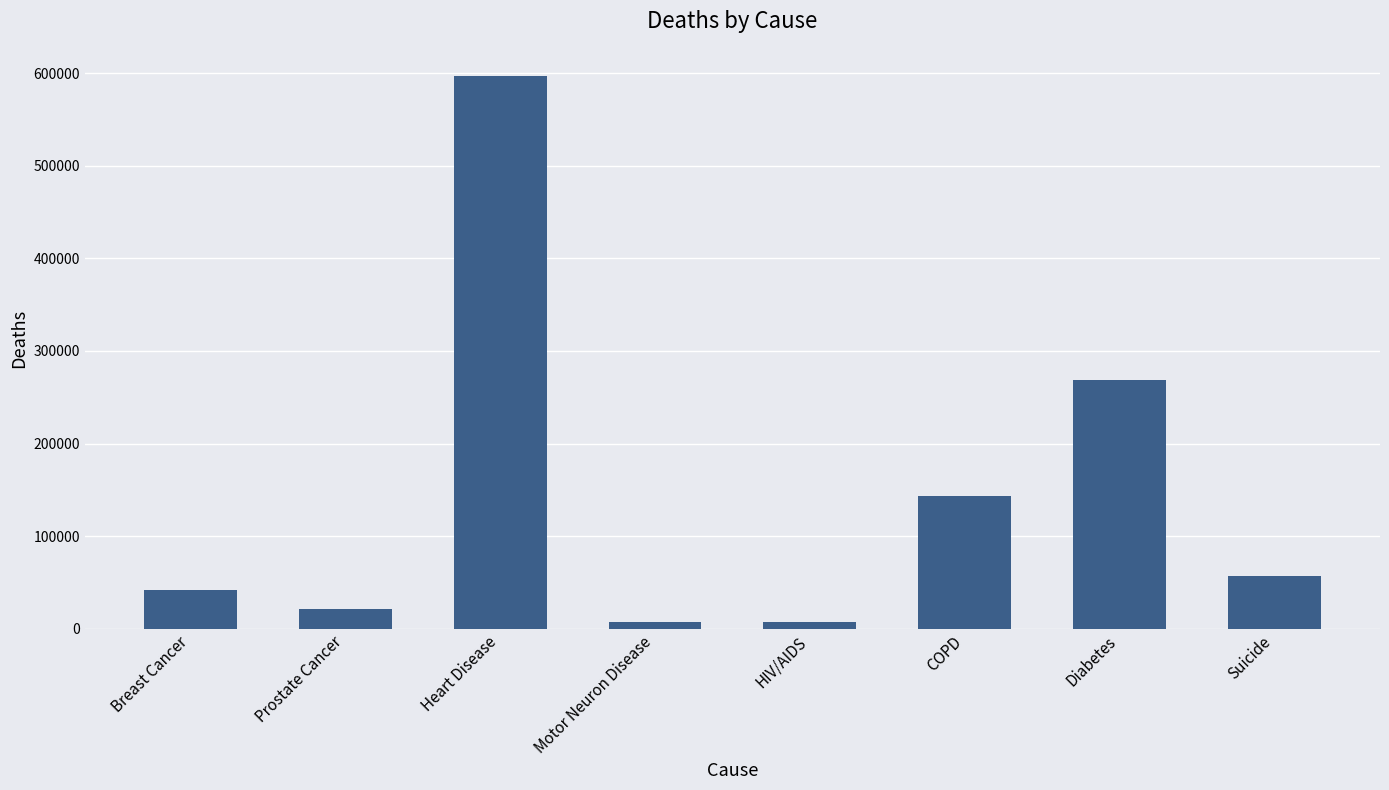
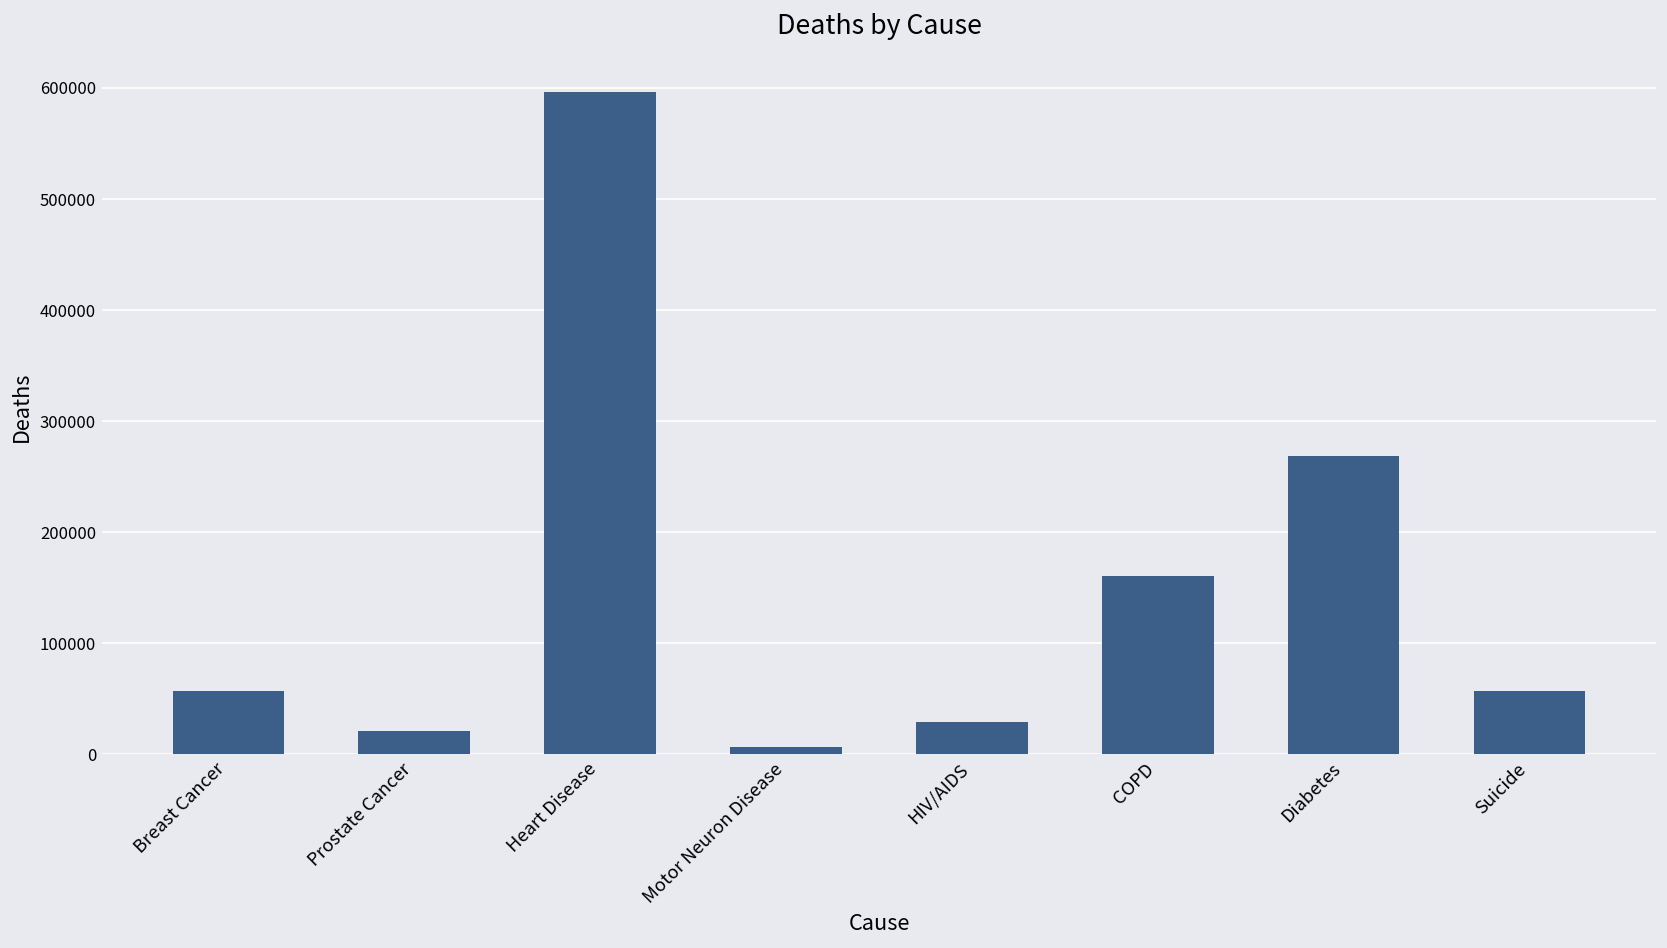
  {
-   "Breast Cancer": 40000,
+   "Breast Cancer": 60000,
    "Prostate Cancer": 20000,
    "Heart Disease": 600000,
    "Motor Neuron Disease": 10000,
-   "HIV/AIDS": 10000,
-   "COPD": 140000,
+   "HIV/AIDS": 30000,
+   "COPD": 160000,
    "Diabetes": 270000,
    "Suicide": 60000
  }
